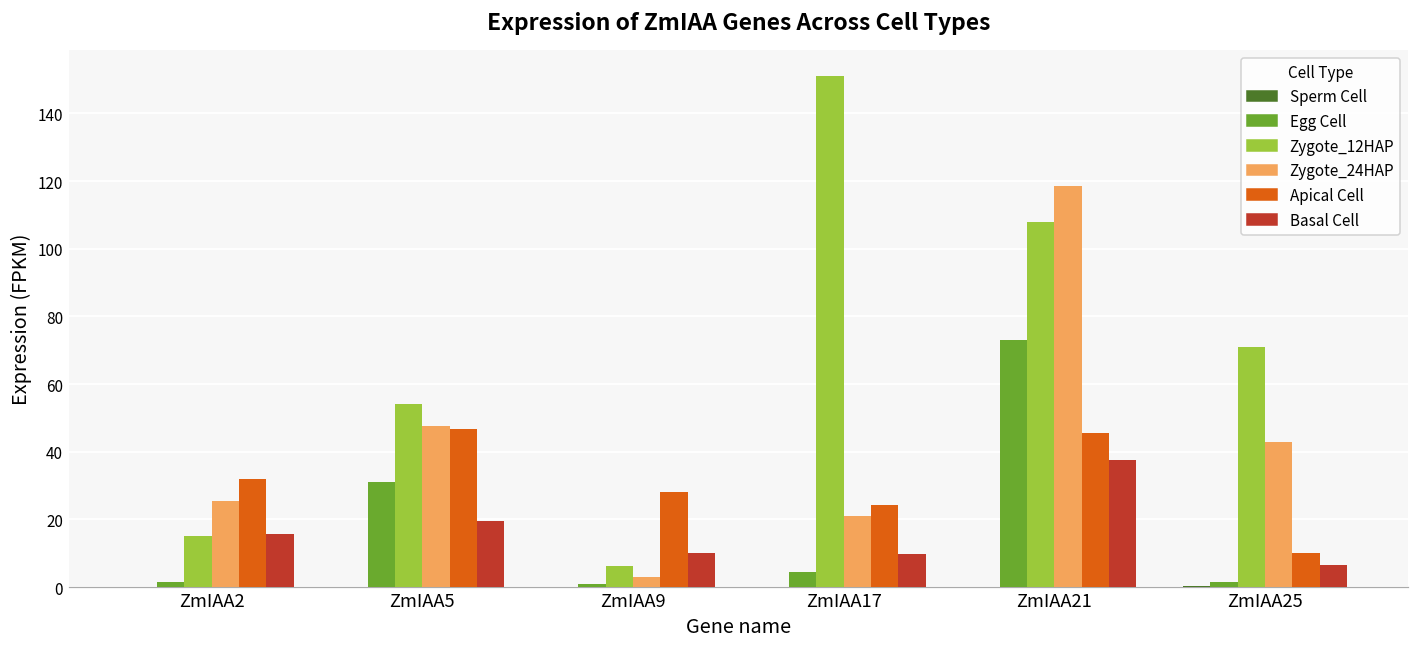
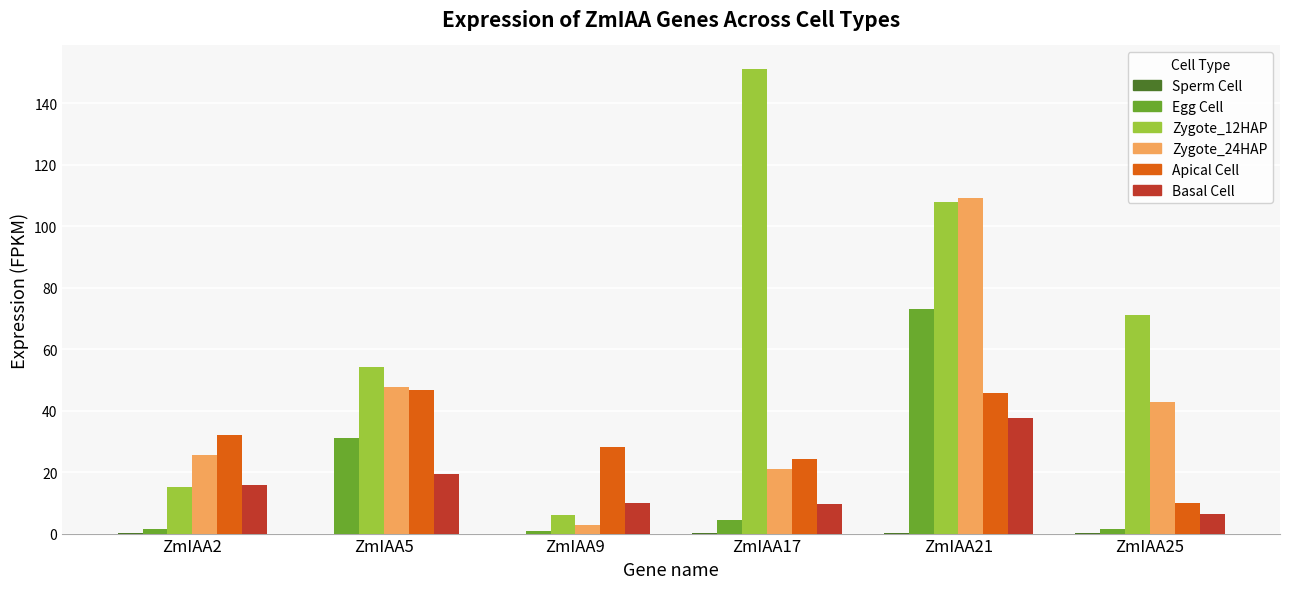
  {
    "Zygote_24HAP": {
      "ZmIAA2": 25,
      "ZmIAA5": 48,
      "ZmIAA9": 3,
      "ZmIAA17": 21,
-     "ZmIAA21": 119,
+     "ZmIAA21": 109,
      "ZmIAA25": 43
    }
  }
